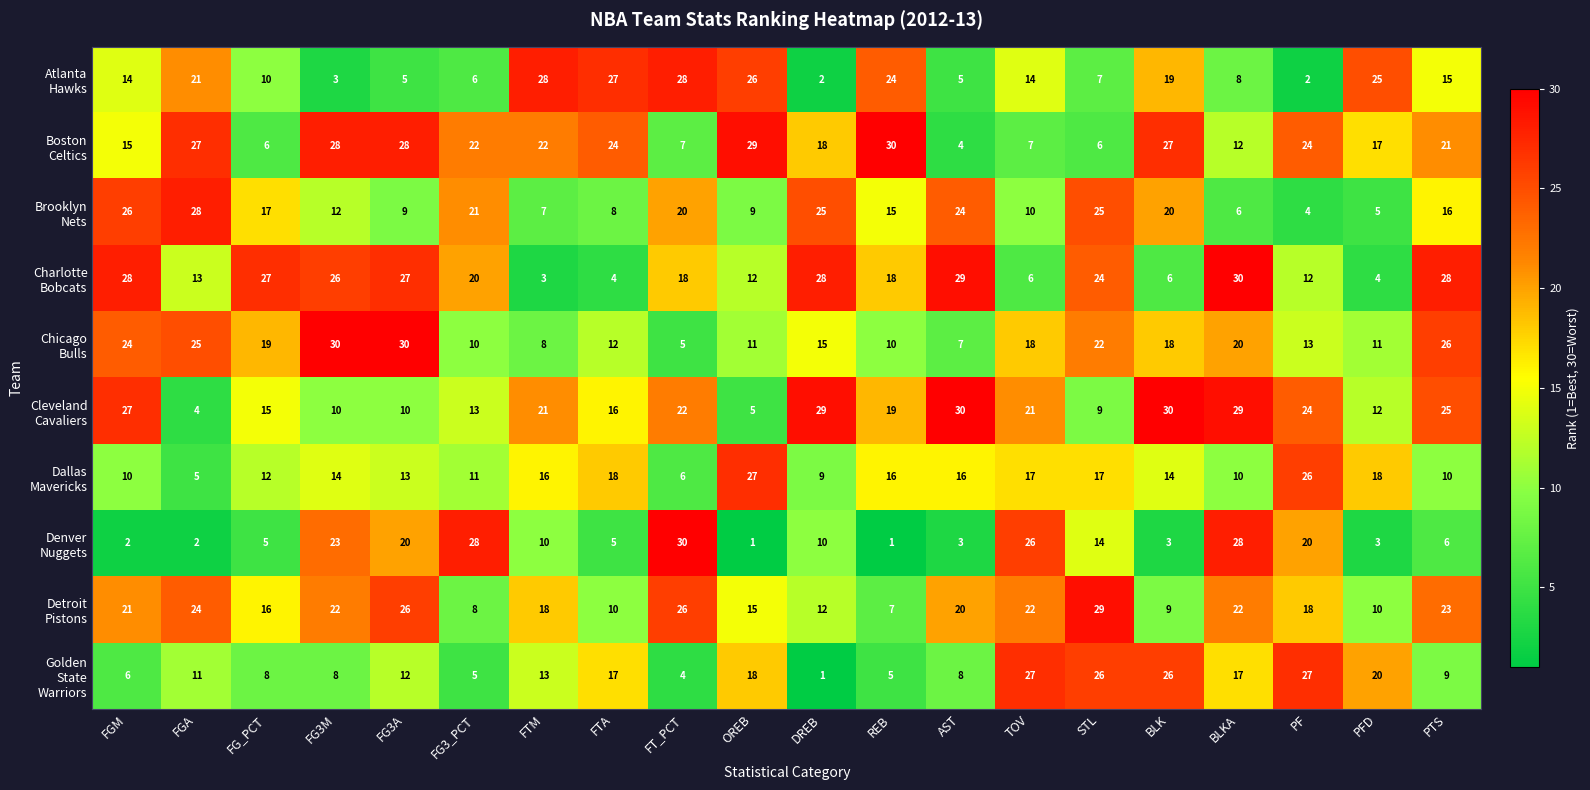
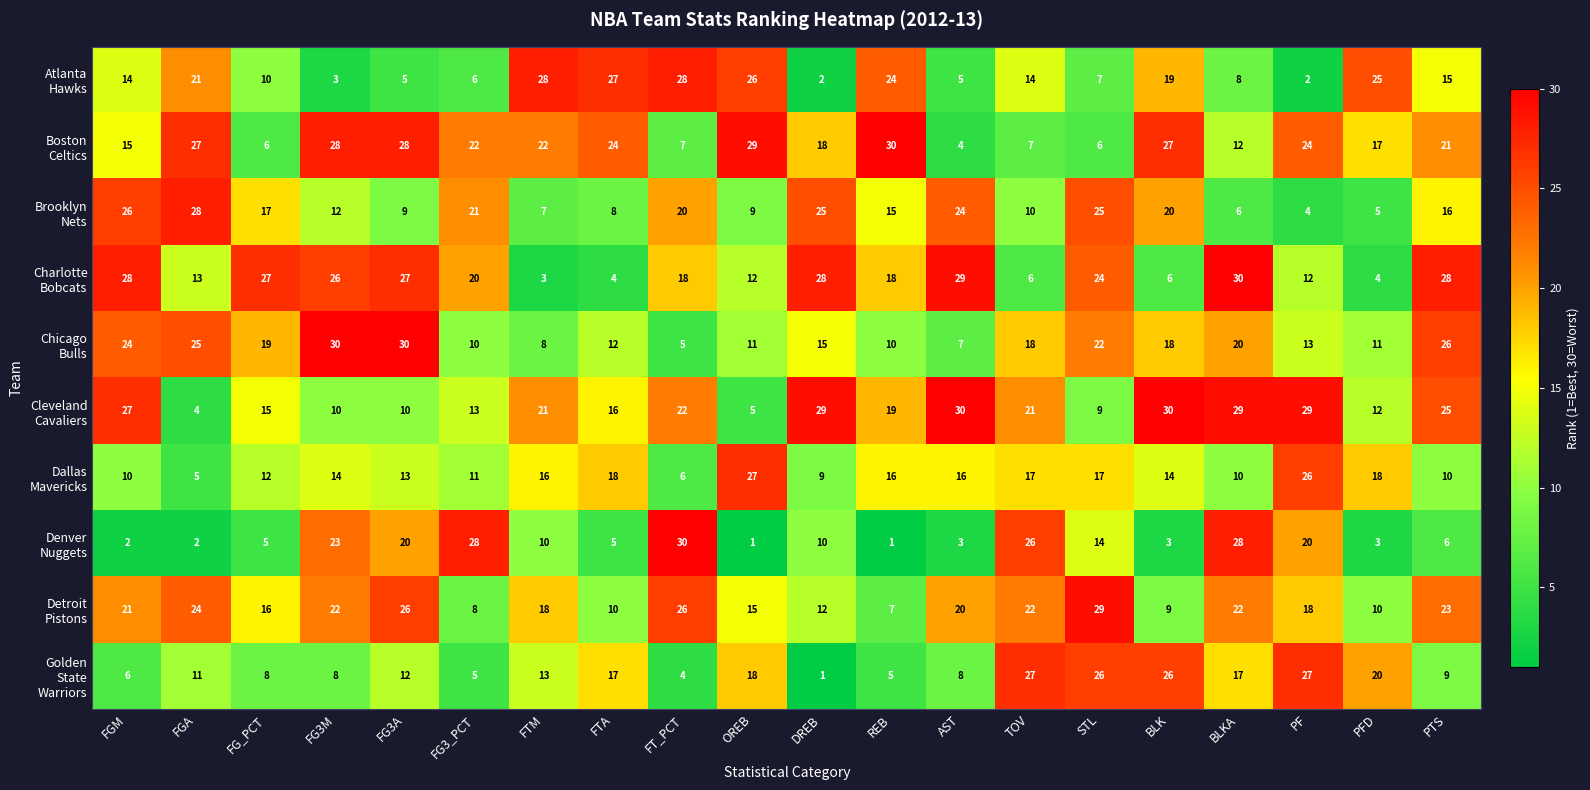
  {
    "Atlanta Hawks": {
      "FGM": 14,
      "FGA": 21,
      "FG_PCT": 10,
      "FG3M": 3,
      "FG3A": 5,
      "FG3_PCT": 6,
      "FTM": 28,
      "FTA": 27,
      "FT_PCT": 28,
      "OREB": 26,
      "DREB": 2,
      "REB": 24,
      "AST": 5,
      "TOV": 14,
      "STL": 7,
      "BLK": 19,
      "BLKA": 8,
      "PF": 2,
      "PFD": 25,
      "PTS": 15
    },
    "Boston Celtics": {
      "FGM": 15,
      "FGA": 27,
      "FG_PCT": 6,
      "FG3M": 28,
      "FG3A": 28,
      "FG3_PCT": 22,
      "FTM": 22,
      "FTA": 24,
      "FT_PCT": 7,
      "OREB": 29,
      "DREB": 18,
      "REB": 30,
      "AST": 4,
      "TOV": 7,
      "STL": 6,
      "BLK": 27,
      "BLKA": 12,
      "PF": 24,
      "PFD": 17,
      "PTS": 21
    },
    "Brooklyn Nets": {
      "FGM": 26,
      "FGA": 28,
      "FG_PCT": 17,
      "FG3M": 12,
      "FG3A": 9,
      "FG3_PCT": 21,
      "FTM": 7,
      "FTA": 8,
      "FT_PCT": 20,
      "OREB": 9,
      "DREB": 25,
      "REB": 15,
      "AST": 24,
      "TOV": 10,
      "STL": 25,
      "BLK": 20,
      "BLKA": 6,
      "PF": 4,
      "PFD": 5,
      "PTS": 16
    },
    "Charlotte Bobcats": {
      "FGM": 28,
      "FGA": 13,
      "FG_PCT": 27,
      "FG3M": 26,
      "FG3A": 27,
      "FG3_PCT": 20,
      "FTM": 3,
      "FTA": 4,
      "FT_PCT": 18,
      "OREB": 12,
      "DREB": 28,
      "REB": 18,
      "AST": 29,
      "TOV": 6,
      "STL": 24,
      "BLK": 6,
      "BLKA": 30,
      "PF": 12,
      "PFD": 4,
      "PTS": 28
    },
    "Chicago Bulls": {
      "FGM": 24,
      "FGA": 25,
      "FG_PCT": 19,
      "FG3M": 30,
      "FG3A": 30,
      "FG3_PCT": 10,
      "FTM": 8,
      "FTA": 12,
      "FT_PCT": 5,
      "OREB": 11,
      "DREB": 15,
      "REB": 10,
      "AST": 7,
      "TOV": 18,
      "STL": 22,
      "BLK": 18,
      "BLKA": 20,
      "PF": 13,
      "PFD": 11,
      "PTS": 26
    },
    "Cleveland Cavaliers": {
      "FGM": 27,
      "FGA": 4,
      "FG_PCT": 15,
      "FG3M": 10,
      "FG3A": 10,
      "FG3_PCT": 13,
      "FTM": 21,
      "FTA": 16,
      "FT_PCT": 22,
      "OREB": 5,
      "DREB": 29,
      "REB": 19,
      "AST": 30,
      "TOV": 21,
      "STL": 9,
      "BLK": 30,
      "BLKA": 29,
-     "PF": 24,
+     "PF": 29,
      "PFD": 12,
      "PTS": 25
    },
    "Dallas Mavericks": {
      "FGM": 10,
      "FGA": 5,
      "FG_PCT": 12,
      "FG3M": 14,
      "FG3A": 13,
      "FG3_PCT": 11,
      "FTM": 16,
      "FTA": 18,
      "FT_PCT": 6,
      "OREB": 27,
      "DREB": 9,
      "REB": 16,
      "AST": 16,
      "TOV": 17,
      "STL": 17,
      "BLK": 14,
      "BLKA": 10,
      "PF": 26,
      "PFD": 18,
      "PTS": 10
    },
    "Denver Nuggets": {
      "FGM": 2,
      "FGA": 2,
      "FG_PCT": 5,
      "FG3M": 23,
      "FG3A": 20,
      "FG3_PCT": 28,
      "FTM": 10,
      "FTA": 5,
      "FT_PCT": 30,
      "OREB": 1,
      "DREB": 10,
      "REB": 1,
      "AST": 3,
      "TOV": 26,
      "STL": 14,
      "BLK": 3,
      "BLKA": 28,
      "PF": 20,
      "PFD": 3,
      "PTS": 6
    },
    "Detroit Pistons": {
      "FGM": 21,
      "FGA": 24,
      "FG_PCT": 16,
      "FG3M": 22,
      "FG3A": 26,
      "FG3_PCT": 8,
      "FTM": 18,
      "FTA": 10,
      "FT_PCT": 26,
      "OREB": 15,
      "DREB": 12,
      "REB": 7,
      "AST": 20,
      "TOV": 22,
      "STL": 29,
      "BLK": 9,
      "BLKA": 22,
      "PF": 18,
      "PFD": 10,
      "PTS": 23
    },
    "Golden State Warriors": {
      "FGM": 6,
      "FGA": 11,
      "FG_PCT": 8,
      "FG3M": 8,
      "FG3A": 12,
      "FG3_PCT": 5,
      "FTM": 13,
      "FTA": 17,
      "FT_PCT": 4,
      "OREB": 18,
      "DREB": 1,
      "REB": 5,
      "AST": 8,
      "TOV": 27,
      "STL": 26,
      "BLK": 26,
      "BLKA": 17,
      "PF": 27,
      "PFD": 20,
      "PTS": 9
    }
  }
